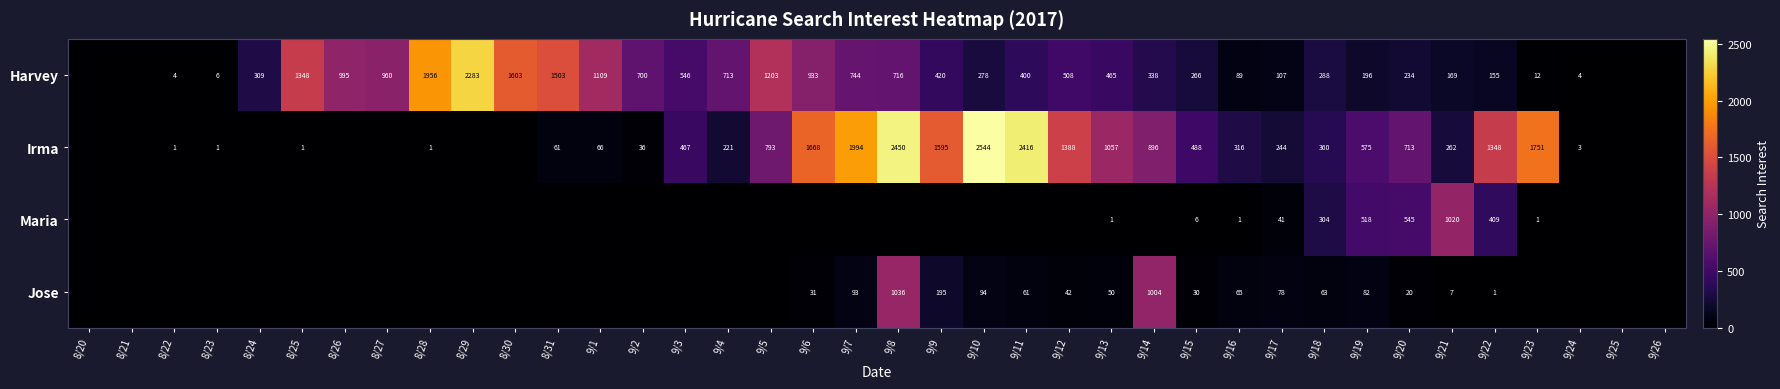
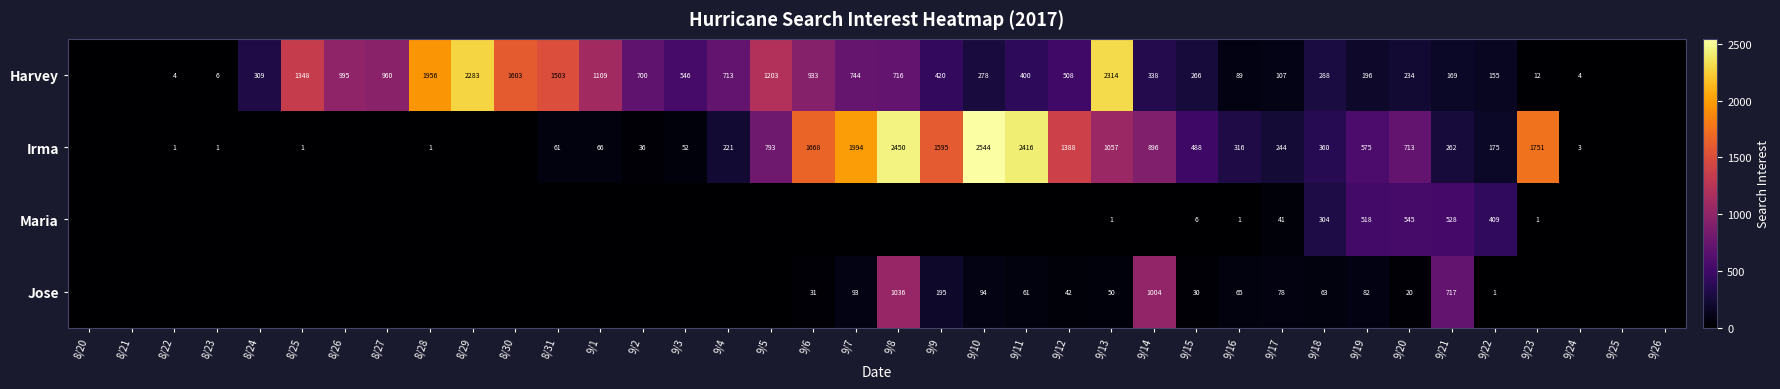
  {
    "Harvey": {
      "8/22": 4,
      "8/23": 6,
      "8/24": 309,
      "8/25": 1348,
      "8/26": 995,
      "8/27": 960,
      "8/28": 1956,
      "8/29": 2283,
      "8/30": 1603,
      "8/31": 1503,
      "9/1": 1109,
      "9/2": 700,
      "9/3": 546,
      "9/4": 713,
      "9/5": 1203,
      "9/6": 933,
      "9/7": 744,
      "9/8": 716,
      "9/9": 420,
      "9/10": 278,
      "9/11": 400,
      "9/12": 508,
-     "9/13": 465,
+     "9/13": 2314,
      "9/14": 338,
      "9/15": 266,
      "9/16": 89,
      "9/17": 107,
      "9/18": 288,
      "9/19": 196,
      "9/20": 234,
      "9/21": 169,
      "9/22": 155,
      "9/23": 12,
      "9/24": 4
    },
    "Irma": {
      "8/22": 1,
      "8/23": 1,
      "8/25": 1,
      "8/28": 1,
      "8/31": 61,
      "9/1": 66,
      "9/2": 36,
-     "9/3": 467,
+     "9/3": 52,
      "9/4": 221,
      "9/5": 793,
      "9/6": 1668,
      "9/7": 1994,
      "9/8": 2450,
      "9/9": 1595,
      "9/10": 2544,
      "9/11": 2416,
      "9/12": 1388,
      "9/13": 1057,
      "9/14": 896,
      "9/15": 488,
      "9/16": 316,
      "9/17": 244,
      "9/18": 360,
      "9/19": 575,
      "9/20": 713,
      "9/21": 262,
-     "9/22": 1348,
+     "9/22": 175,
      "9/23": 1751,
      "9/24": 3
    },
    "Maria": {
      "9/13": 1,
      "9/15": 6,
      "9/16": 1,
      "9/17": 41,
      "9/18": 304,
      "9/19": 518,
      "9/20": 545,
-     "9/21": 1020,
+     "9/21": 528,
      "9/22": 409,
      "9/23": 1
    },
    "Jose": {
      "9/6": 31,
      "9/7": 93,
      "9/8": 1036,
      "9/9": 195,
      "9/10": 94,
      "9/11": 61,
      "9/12": 42,
      "9/13": 50,
      "9/14": 1004,
      "9/15": 30,
      "9/16": 65,
      "9/17": 78,
      "9/18": 63,
      "9/19": 82,
      "9/20": 20,
-     "9/21": 7,
+     "9/21": 717,
      "9/22": 1
    }
  }
